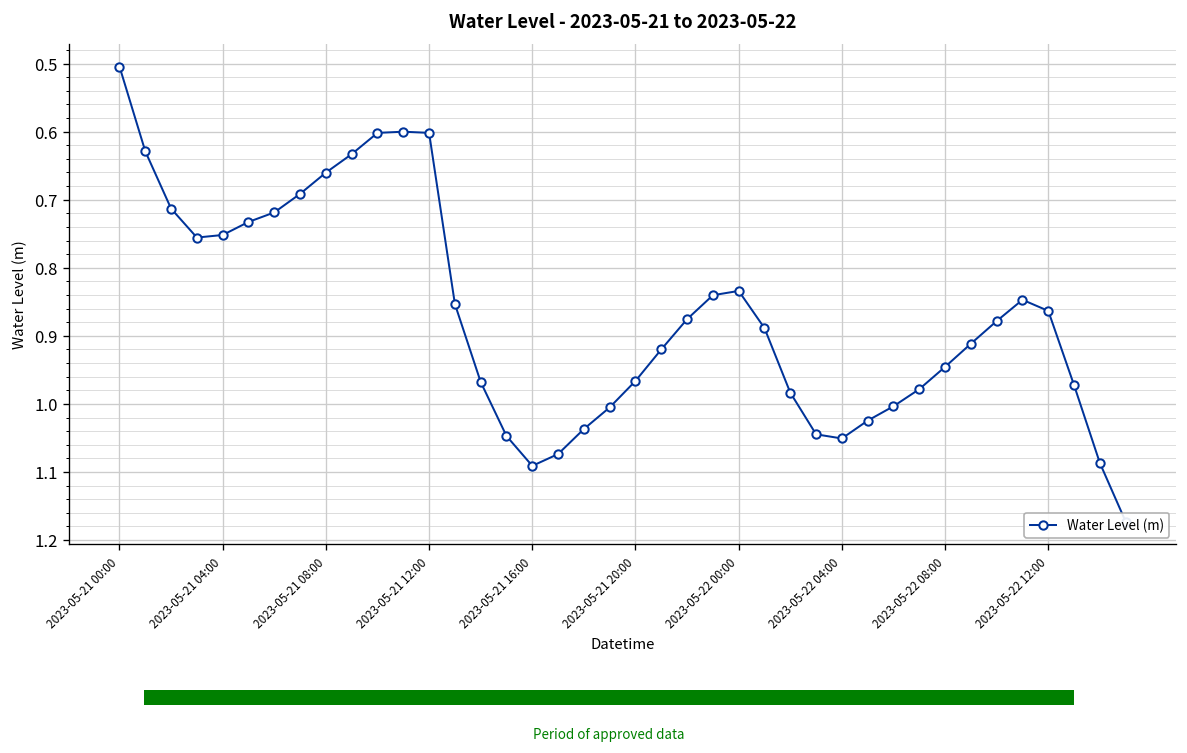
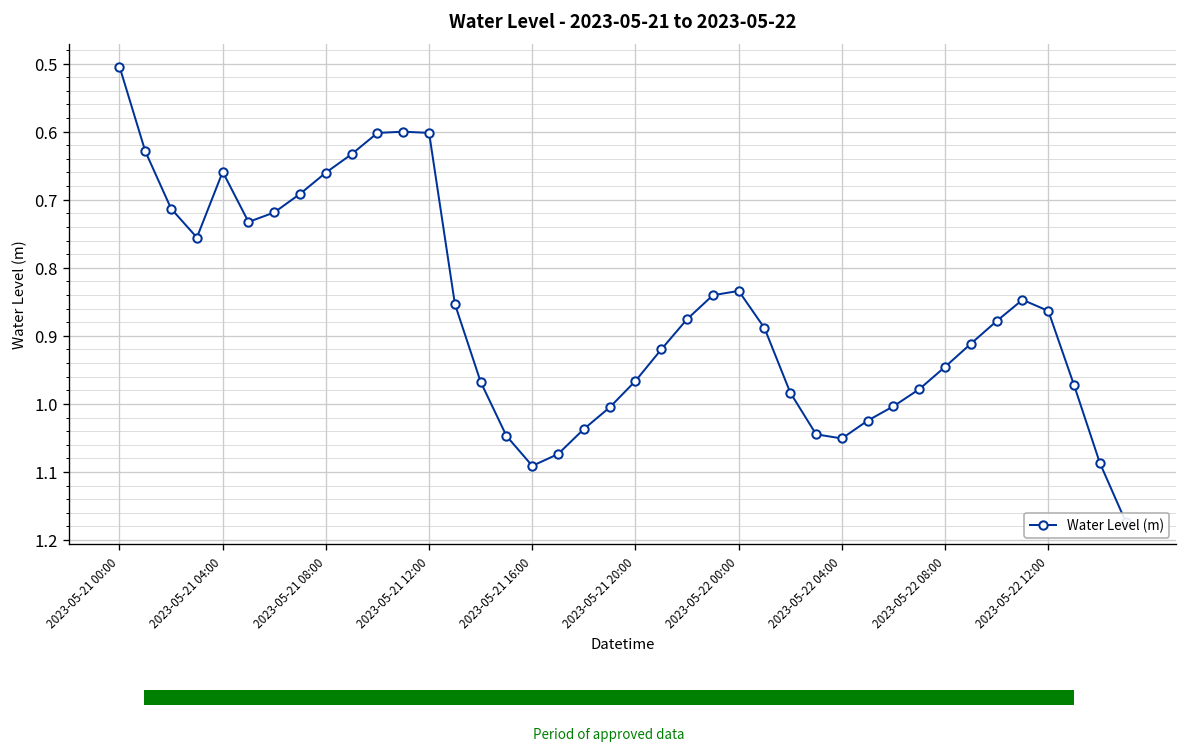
  {
    "Water Level - 2023-05-21 to 2023-05-22": {
      "2023-05-21 00:00": 0.50,
-     "2023-05-21 04:00": 0.75,
+     "2023-05-21 04:00": 0.66,
      "2023-05-21 08:00": 0.66,
      "2023-05-21 12:00": 0.60,
      "2023-05-21 16:00": 1.09,
      "2023-05-21 20:00": 0.97,
      "2023-05-22 00:00": 0.83,
      "2023-05-22 04:00": 1.05,
      "2023-05-22 08:00": 0.95,
      "2023-05-22 12:00": 0.86
    }
  }
